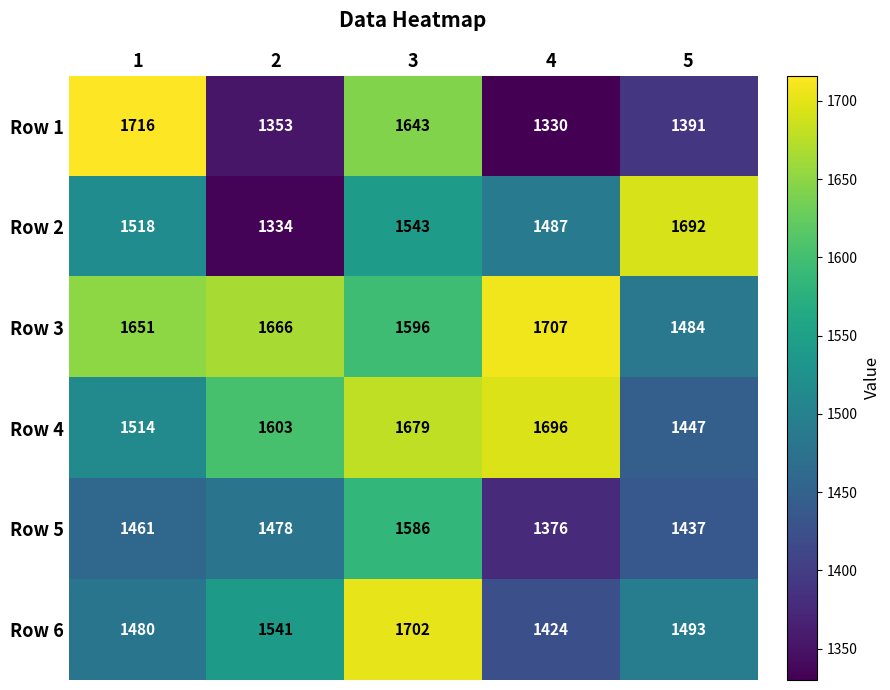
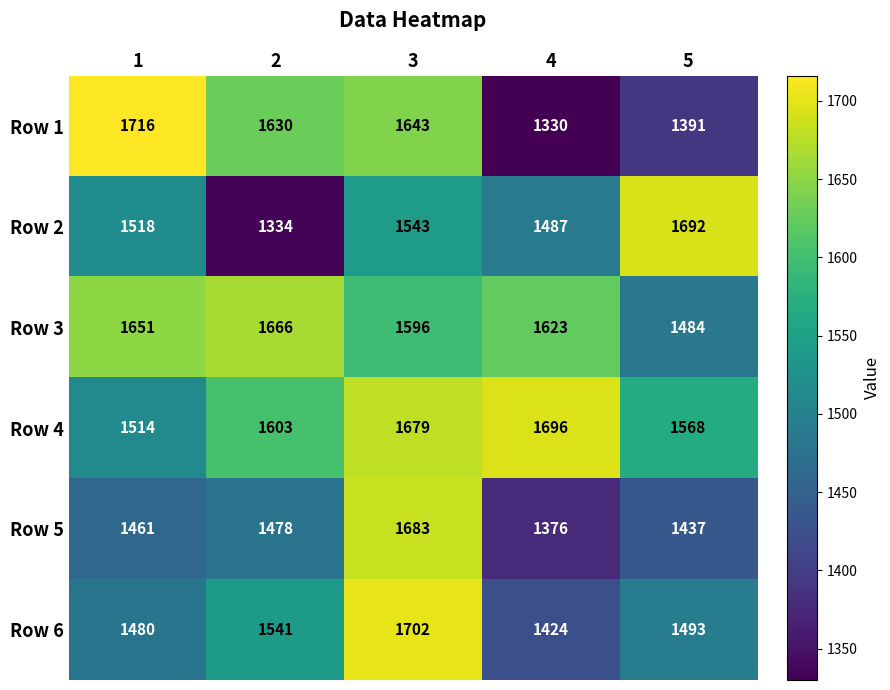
  {
    "Row 1": {
      "1": 1716,
-     "2": 1353,
+     "2": 1630,
      "3": 1643,
      "4": 1330,
      "5": 1391
    },
    "Row 2": {
      "1": 1518,
      "2": 1334,
      "3": 1543,
      "4": 1487,
      "5": 1692
    },
    "Row 3": {
      "1": 1651,
      "2": 1666,
      "3": 1596,
-     "4": 1707,
+     "4": 1623,
      "5": 1484
    },
    "Row 4": {
      "1": 1514,
      "2": 1603,
      "3": 1679,
      "4": 1696,
-     "5": 1447
+     "5": 1568
    },
    "Row 5": {
      "1": 1461,
      "2": 1478,
-     "3": 1586,
+     "3": 1683,
      "4": 1376,
      "5": 1437
    },
    "Row 6": {
      "1": 1480,
      "2": 1541,
      "3": 1702,
      "4": 1424,
      "5": 1493
    }
  }
